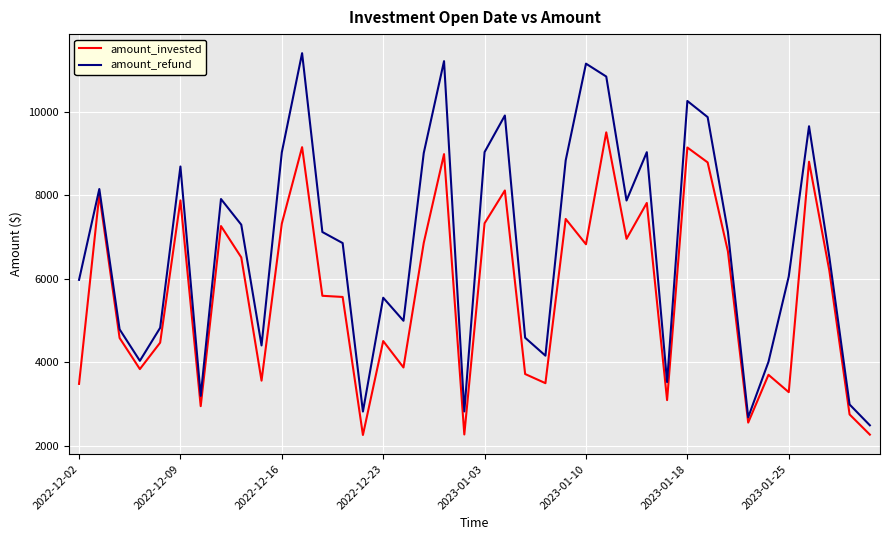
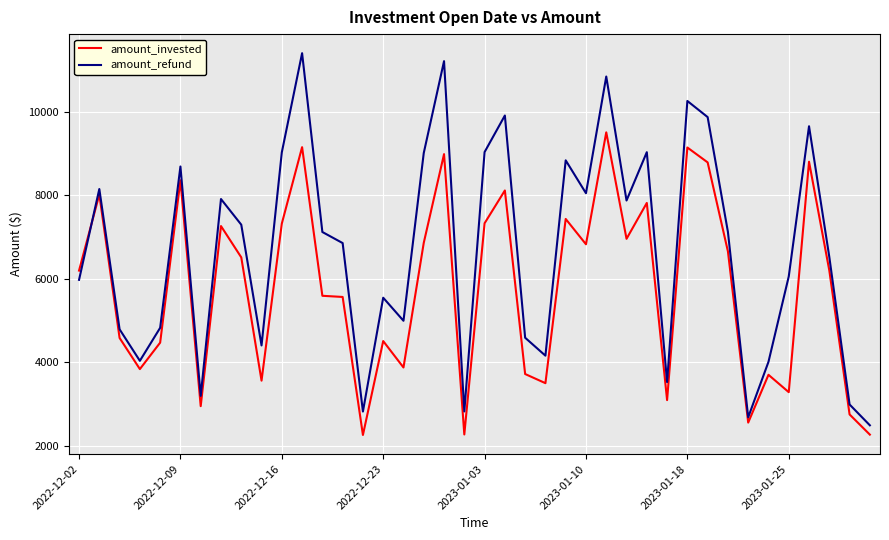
  {
    "amount_invested": {
-     "2022-12-02": 3500,
-     "2022-12-09": 7900,
+     "2022-12-02": 6200,
+     "2022-12-09": 8400,
      "2022-12-16": 7300,
      "2022-12-23": 4500,
      "2023-01-03": 7300,
      "2023-01-10": 6800,
      "2023-01-18": 9100,
      "2023-01-25": 3300
    },
    "amount_refund": {
      "2022-12-02": 6000,
      "2022-12-09": 8700,
      "2022-12-16": 9000,
      "2022-12-23": 5500,
      "2023-01-03": 9000,
-     "2023-01-10": 11200,
+     "2023-01-10": 8000,
      "2023-01-18": 10300,
      "2023-01-25": 6100
    }
  }
